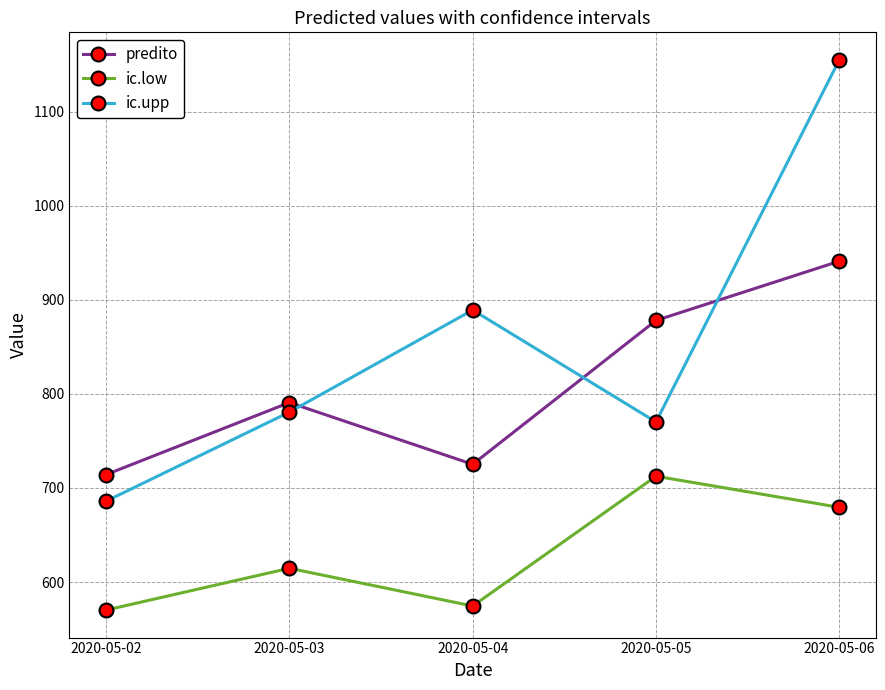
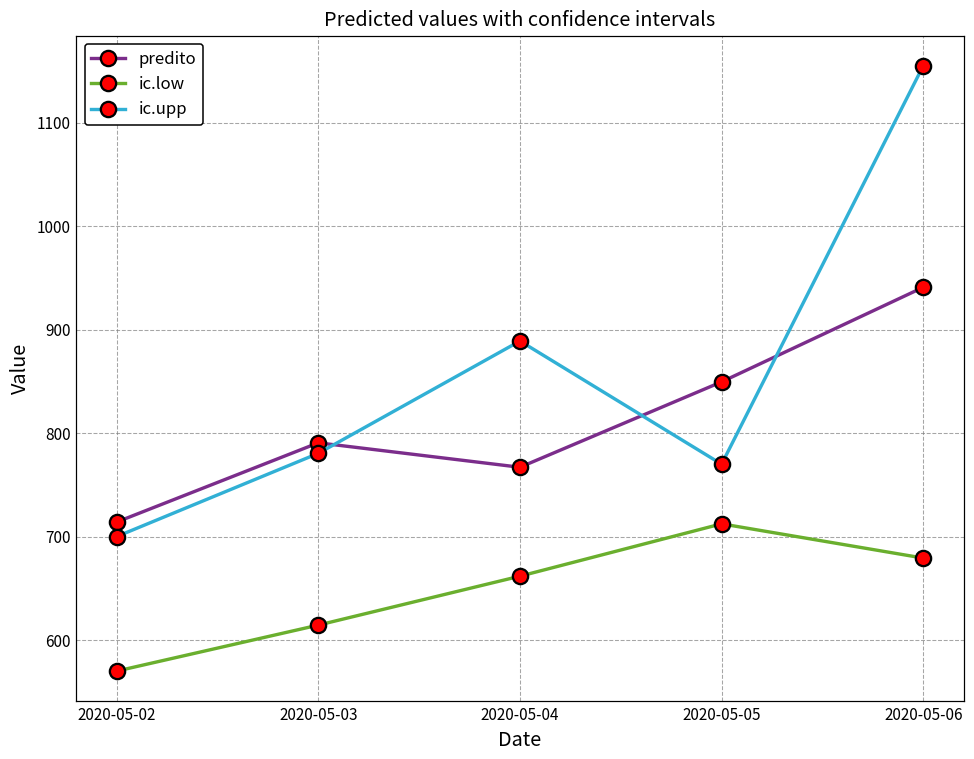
  {
    "predito": {
      "2020-05-02": 710,
      "2020-05-03": 790,
-     "2020-05-04": 730,
-     "2020-05-05": 880,
+     "2020-05-04": 770,
+     "2020-05-05": 850,
      "2020-05-06": 940
    },
    "ic.low": {
      "2020-05-02": 570,
      "2020-05-03": 610,
-     "2020-05-04": 570,
+     "2020-05-04": 660,
      "2020-05-05": 710,
      "2020-05-06": 680
    },
    "ic.upp": {
-     "2020-05-02": 690,
+     "2020-05-02": 700,
      "2020-05-03": 780,
      "2020-05-04": 890,
      "2020-05-05": 770,
      "2020-05-06": 1160
    }
  }
